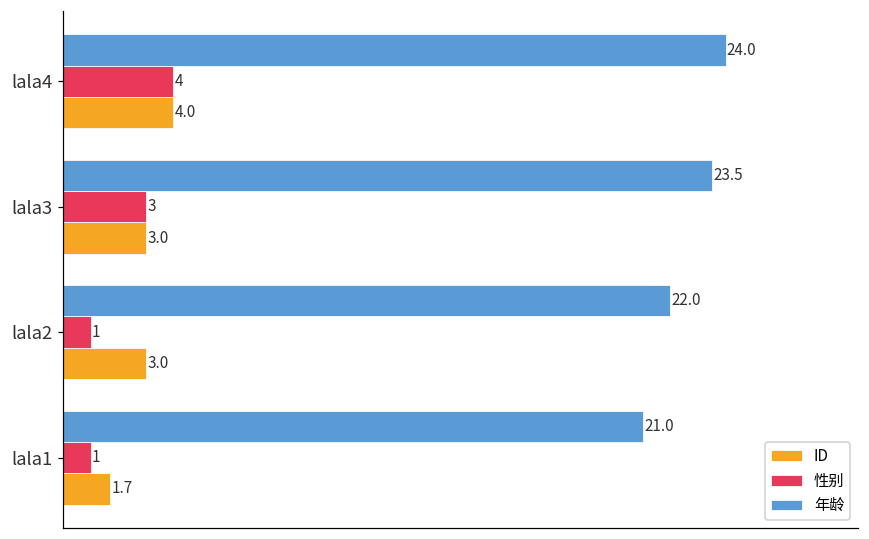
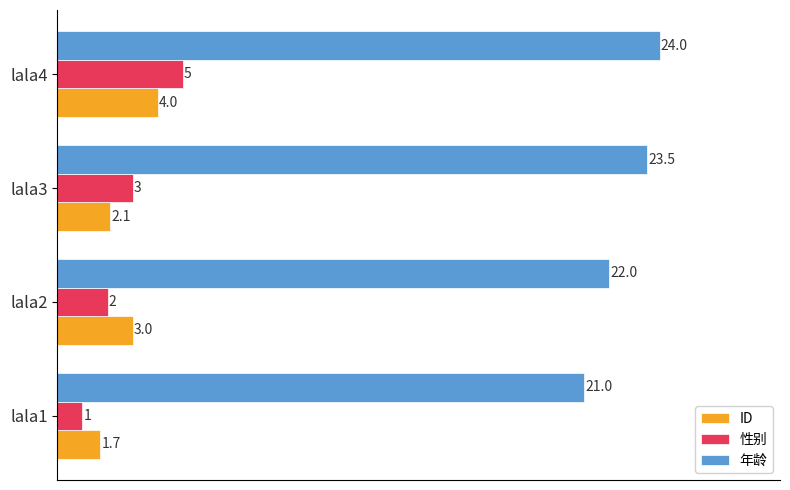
  {
    "ID": {
      "lala4": 4.0,
-     "lala3": 3.0,
+     "lala3": 2.1,
      "lala2": 3.0,
      "lala1": 1.7
    },
    "性别": {
-     "lala4": 4,
+     "lala4": 5,
      "lala3": 3,
-     "lala2": 1,
+     "lala2": 2,
      "lala1": 1
    },
    "年龄": {
      "lala4": 24.0,
      "lala3": 23.5,
      "lala2": 22.0,
      "lala1": 21.0
    }
  }
